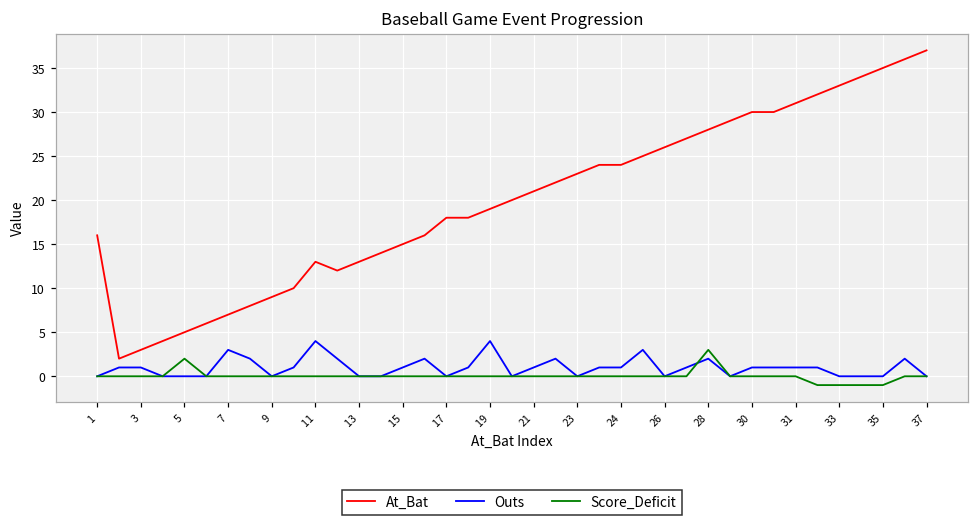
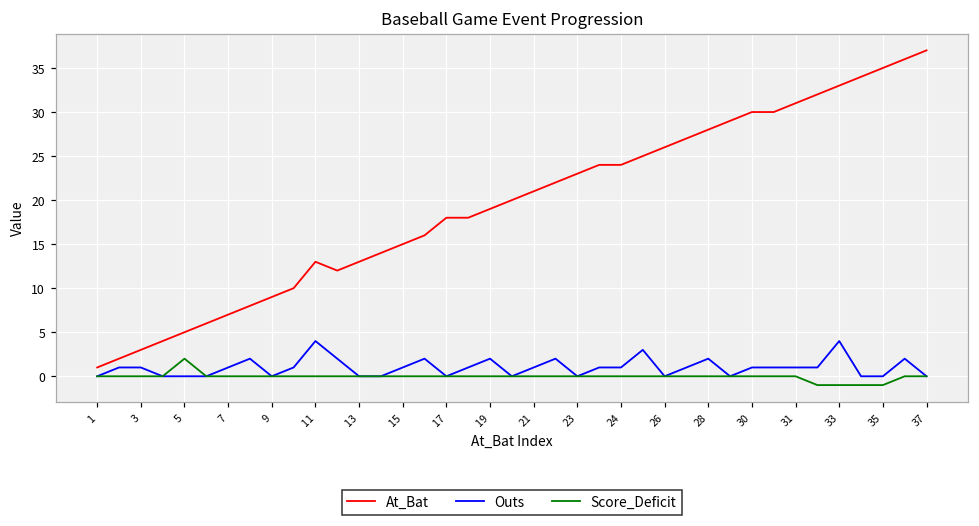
  {
    "At_Bat": {
-     "1": 16,
+     "1": 1,
      "3": 3,
      "5": 5,
      "7": 7,
      "9": 9,
      "11": 13,
      "13": 13,
      "15": 15,
      "17": 18,
      "19": 19,
      "21": 21,
      "23": 23,
      "26": 26,
      "28": 28,
      "31": 31,
      "33": 33,
      "35": 35,
      "37": 37
    },
    "Outs": {
      "3": 1,
      "5": 0,
-     "7": 3,
+     "7": 1,
      "11": 4,
      "15": 1,
-     "19": 4,
+     "19": 2,
      "21": 1,
      "28": 2,
      "31": 1,
-     "33": 0,
+     "33": 4,
      "35": 0
    },
    "Score_Deficit": {
      "3": 0,
      "5": 2,
      "7": 0,
      "11": 0,
      "15": 0,
      "19": 0,
      "21": 0,
-     "28": 3,
+     "28": 0,
      "31": 0,
      "33": -1,
      "35": -1
    }
  }
